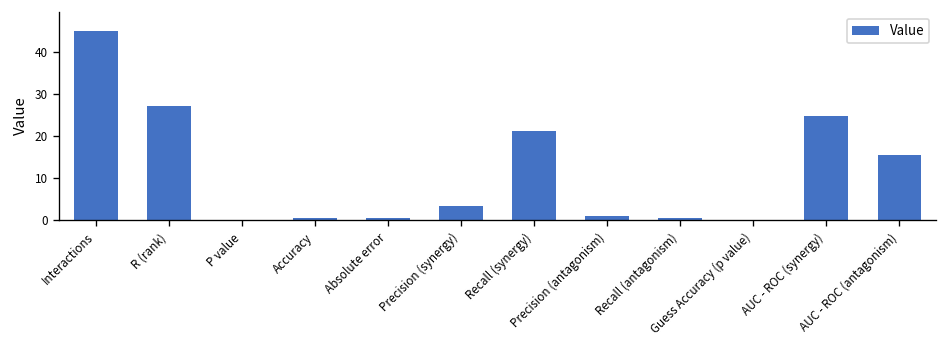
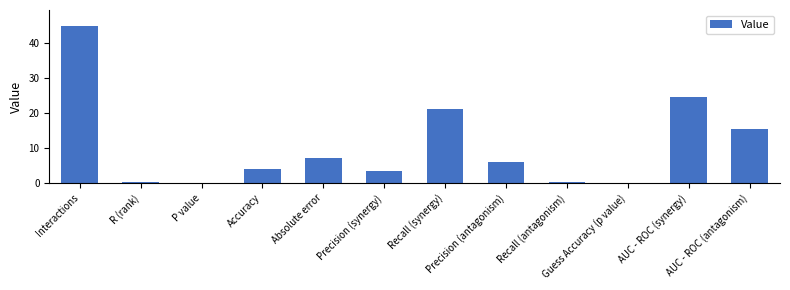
  {
    "Interactions": 45,
-   "R (rank)": 27,
-   "Accuracy": 1,
-   "Absolute error": 1,
+   "R (rank)": 0,
+   "Accuracy": 4,
+   "Absolute error": 7,
    "Precision (synergy)": 3,
    "Recall (synergy)": 21,
-   "Precision (antagonism)": 1,
+   "Precision (antagonism)": 6,
    "Guess Accuracy (p value)": 0,
    "AUC - ROC (synergy)": 25,
    "AUC - ROC (antagonism)": 15
  }
